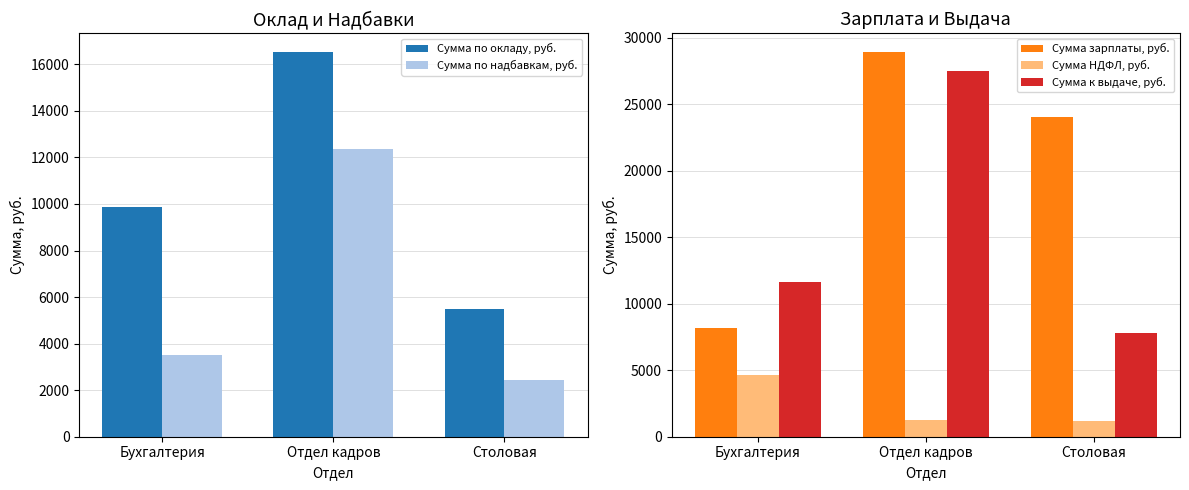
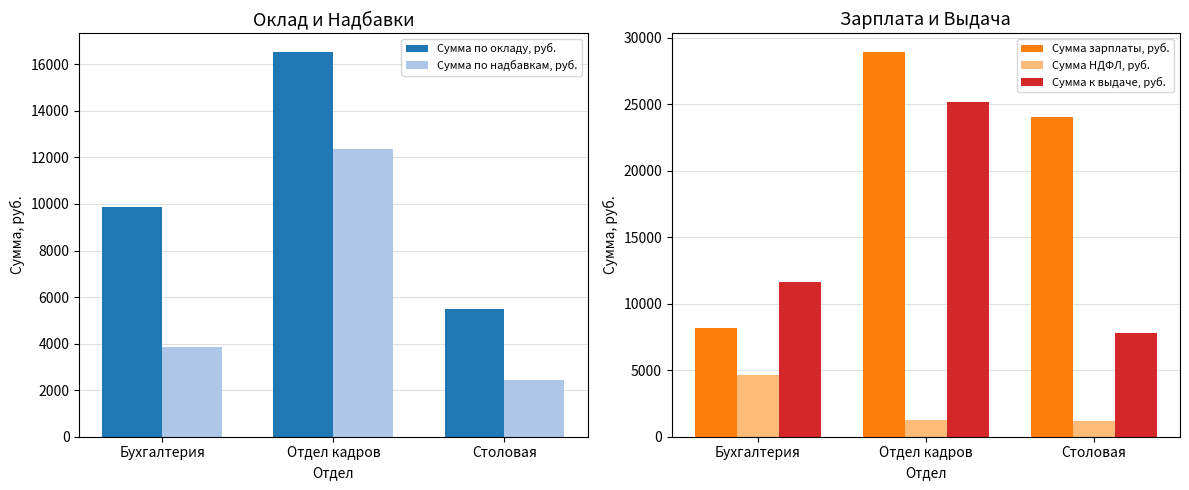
  {
    "Оклад и Надбавки": {
      "Сумма по окладу, руб.": {
        "Бухгалтерия": 9800,
        "Отдел кадров": 16500,
        "Столовая": 5500
      },
      "Сумма по надбавкам, руб.": {
-       "Бухгалтерия": 3500,
+       "Бухгалтерия": 3900,
        "Отдел кадров": 12400,
        "Столовая": 2400
      }
    },
    "Зарплата и Выдача": {
      "Сумма зарплаты, руб.": {
        "Бухгалтерия": 8200,
        "Отдел кадров": 28900,
        "Столовая": 24100
      },
      "Сумма НДФЛ, руб.": {
        "Бухгалтерия": 4700,
        "Отдел кадров": 1300,
        "Столовая": 1200
      },
      "Сумма к выдаче, руб.": {
        "Бухгалтерия": 11600,
-       "Отдел кадров": 27500,
+       "Отдел кадров": 25100,
        "Столовая": 7800
      }
    }
  }
